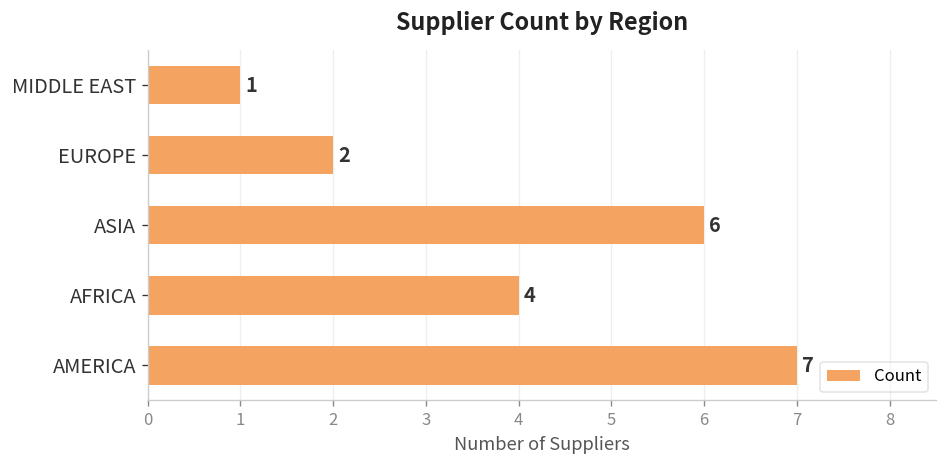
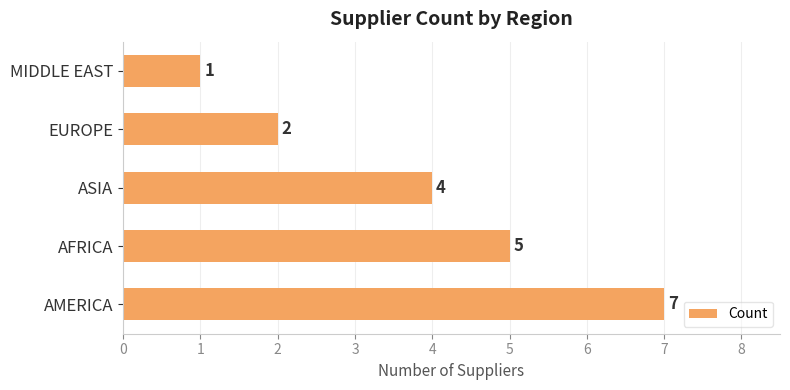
  {
    "MIDDLE EAST": 1,
    "EUROPE": 2,
-   "ASIA": 6,
-   "AFRICA": 4,
+   "ASIA": 4,
+   "AFRICA": 5,
    "AMERICA": 7
  }
